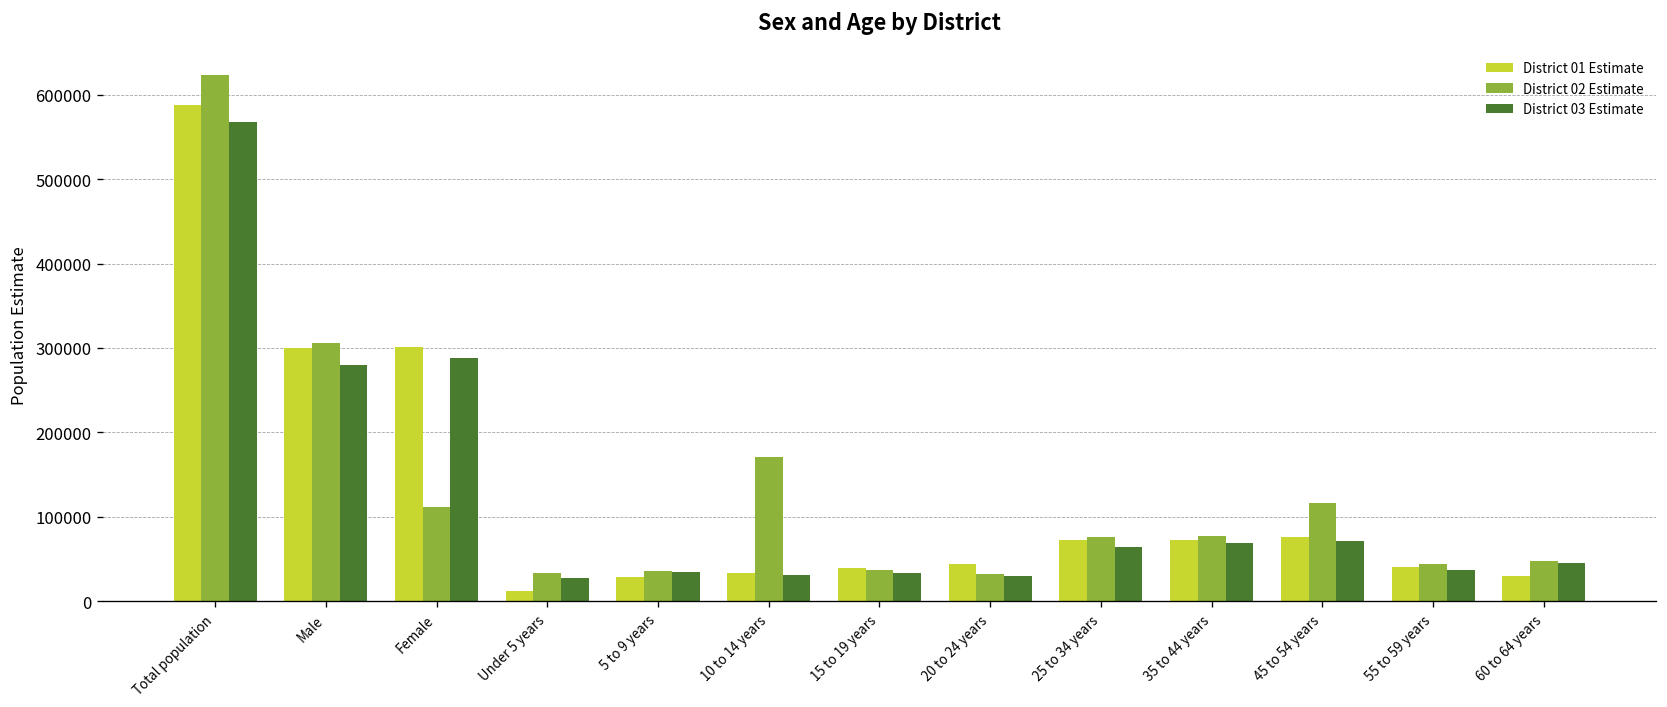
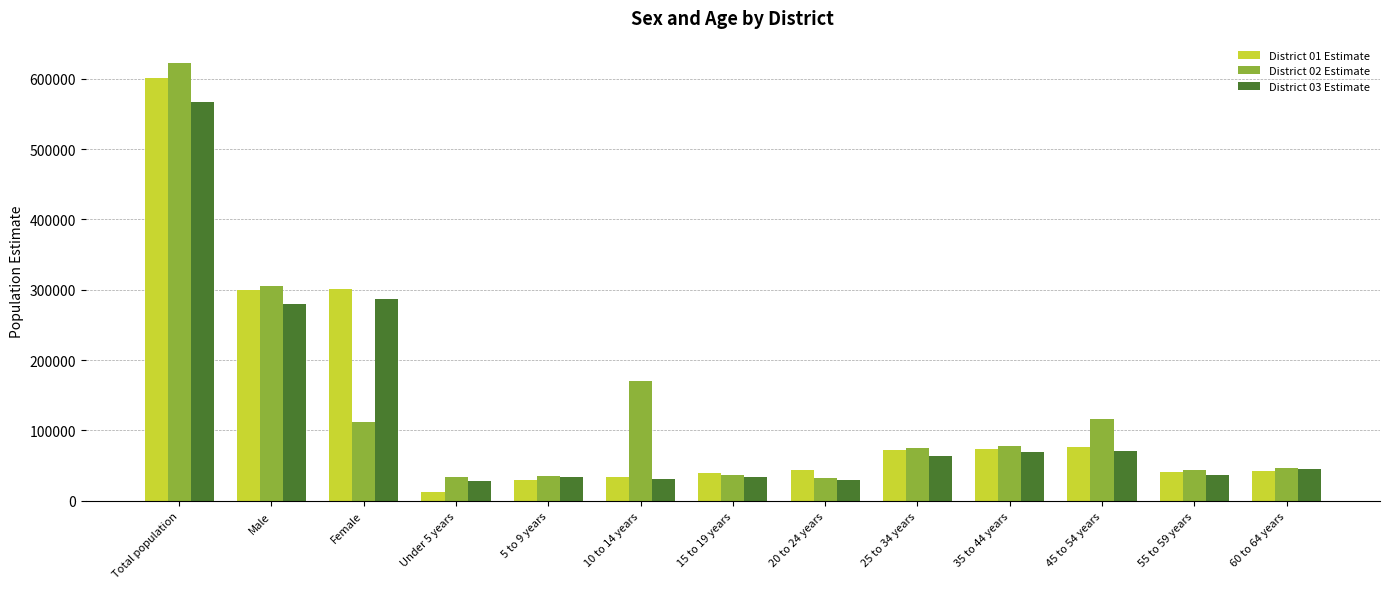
  {
    "District 01 Estimate": {
-     "Total population": 590000,
+     "Total population": 600000,
      "Male": 300000,
      "Female": 300000,
      "Under 5 years": 10000,
      "5 to 9 years": 30000,
      "10 to 14 years": 30000,
      "15 to 19 years": 40000,
      "20 to 24 years": 40000,
      "25 to 34 years": 70000,
      "35 to 44 years": 70000,
      "45 to 54 years": 80000,
      "55 to 59 years": 40000,
-     "60 to 64 years": 30000
+     "60 to 64 years": 40000
    },
    "District 02 Estimate": {
      "Total population": 620000,
      "Male": 310000,
      "Female": 110000,
      "Under 5 years": 30000,
      "5 to 9 years": 40000,
      "10 to 14 years": 170000,
      "15 to 19 years": 40000,
      "20 to 24 years": 30000,
      "25 to 34 years": 80000,
      "35 to 44 years": 80000,
      "45 to 54 years": 120000,
      "55 to 59 years": 40000,
      "60 to 64 years": 50000
    },
    "District 03 Estimate": {
      "Total population": 570000,
      "Male": 280000,
      "Female": 290000,
      "Under 5 years": 30000,
      "5 to 9 years": 30000,
      "10 to 14 years": 30000,
      "15 to 19 years": 30000,
      "20 to 24 years": 30000,
      "25 to 34 years": 60000,
      "35 to 44 years": 70000,
      "45 to 54 years": 70000,
      "55 to 59 years": 40000,
      "60 to 64 years": 40000
    }
  }
